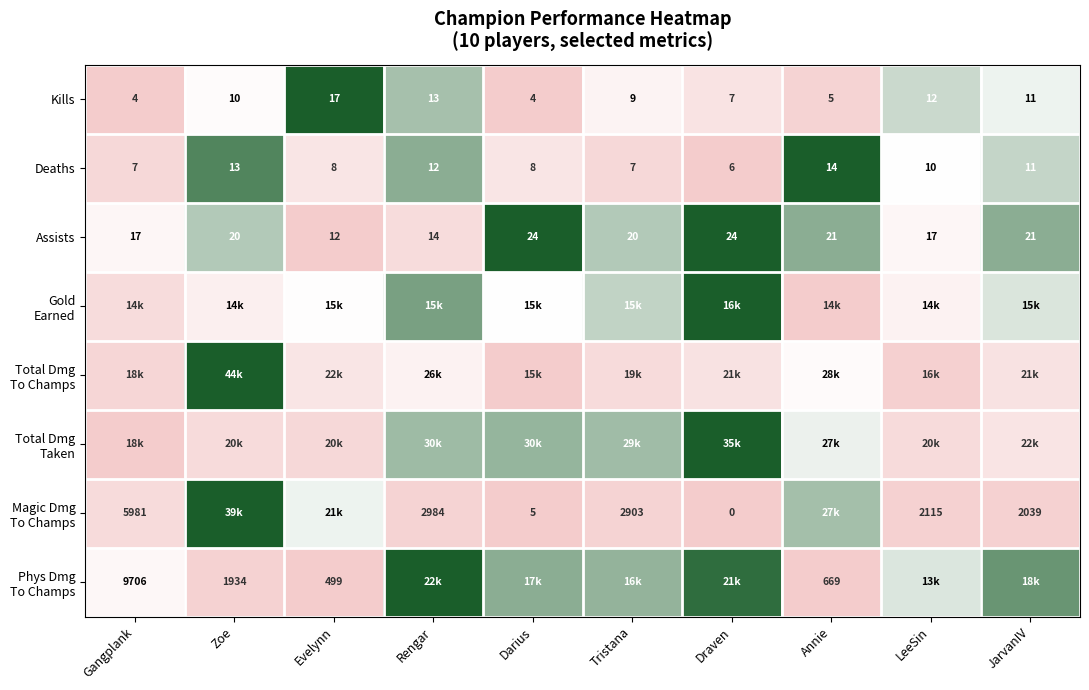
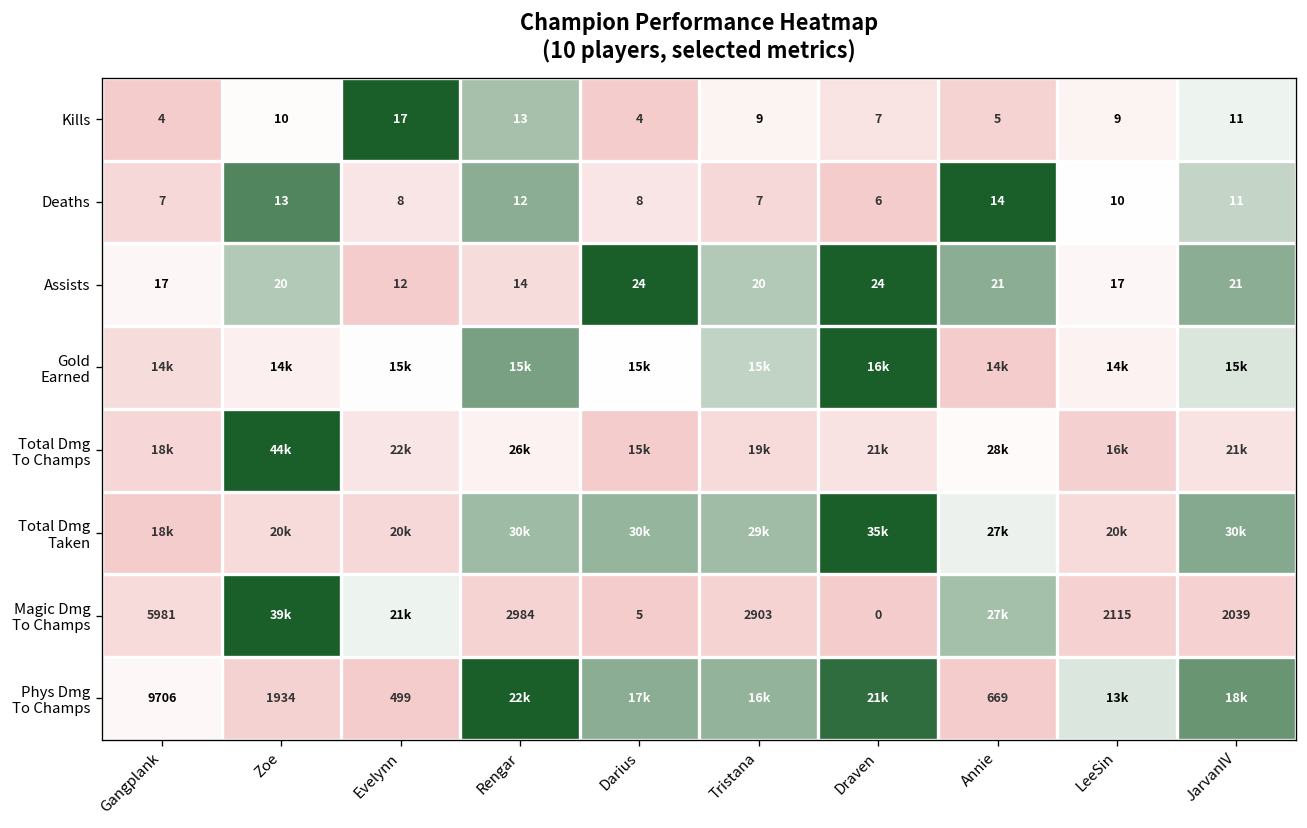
  {
    "Kills": {
      "Gangplank": "4",
      "Zoe": "10",
      "Evelynn": "17",
      "Rengar": "13",
      "Darius": "4",
      "Tristana": "9",
      "Draven": "7",
      "Annie": "5",
-     "LeeSin": "12",
+     "LeeSin": "9",
      "JarvanIV": "11"
    },
    "Deaths": {
      "Gangplank": "7",
      "Zoe": "13",
      "Evelynn": "8",
      "Rengar": "12",
      "Darius": "8",
      "Tristana": "7",
      "Draven": "6",
      "Annie": "14",
      "LeeSin": "10",
      "JarvanIV": "11"
    },
    "Assists": {
      "Gangplank": "17",
      "Zoe": "20",
      "Evelynn": "12",
      "Rengar": "14",
      "Darius": "24",
      "Tristana": "20",
      "Draven": "24",
      "Annie": "21",
      "LeeSin": "17",
      "JarvanIV": "21"
    },
    "Gold Earned": {
      "Gangplank": "14k",
      "Zoe": "14k",
      "Evelynn": "15k",
      "Rengar": "15k",
      "Darius": "15k",
      "Tristana": "15k",
      "Draven": "16k",
      "Annie": "14k",
      "LeeSin": "14k",
      "JarvanIV": "15k"
    },
    "Total Dmg To Champs": {
      "Gangplank": "18k",
      "Zoe": "44k",
      "Evelynn": "22k",
      "Rengar": "26k",
      "Darius": "15k",
      "Tristana": "19k",
      "Draven": "21k",
      "Annie": "28k",
      "LeeSin": "16k",
      "JarvanIV": "21k"
    },
    "Total Dmg Taken": {
      "Gangplank": "18k",
      "Zoe": "20k",
      "Evelynn": "20k",
      "Rengar": "30k",
      "Darius": "30k",
      "Tristana": "29k",
      "Draven": "35k",
      "Annie": "27k",
      "LeeSin": "20k",
-     "JarvanIV": "22k"
+     "JarvanIV": "30k"
    },
    "Magic Dmg To Champs": {
      "Gangplank": "5981",
      "Zoe": "39k",
      "Evelynn": "21k",
      "Rengar": "2984",
      "Darius": "5",
      "Tristana": "2903",
      "Draven": "0",
      "Annie": "27k",
      "LeeSin": "2115",
      "JarvanIV": "2039"
    },
    "Phys Dmg To Champs": {
      "Gangplank": "9706",
      "Zoe": "1934",
      "Evelynn": "499",
      "Rengar": "22k",
      "Darius": "17k",
      "Tristana": "16k",
      "Draven": "21k",
      "Annie": "669",
      "LeeSin": "13k",
      "JarvanIV": "18k"
    }
  }
